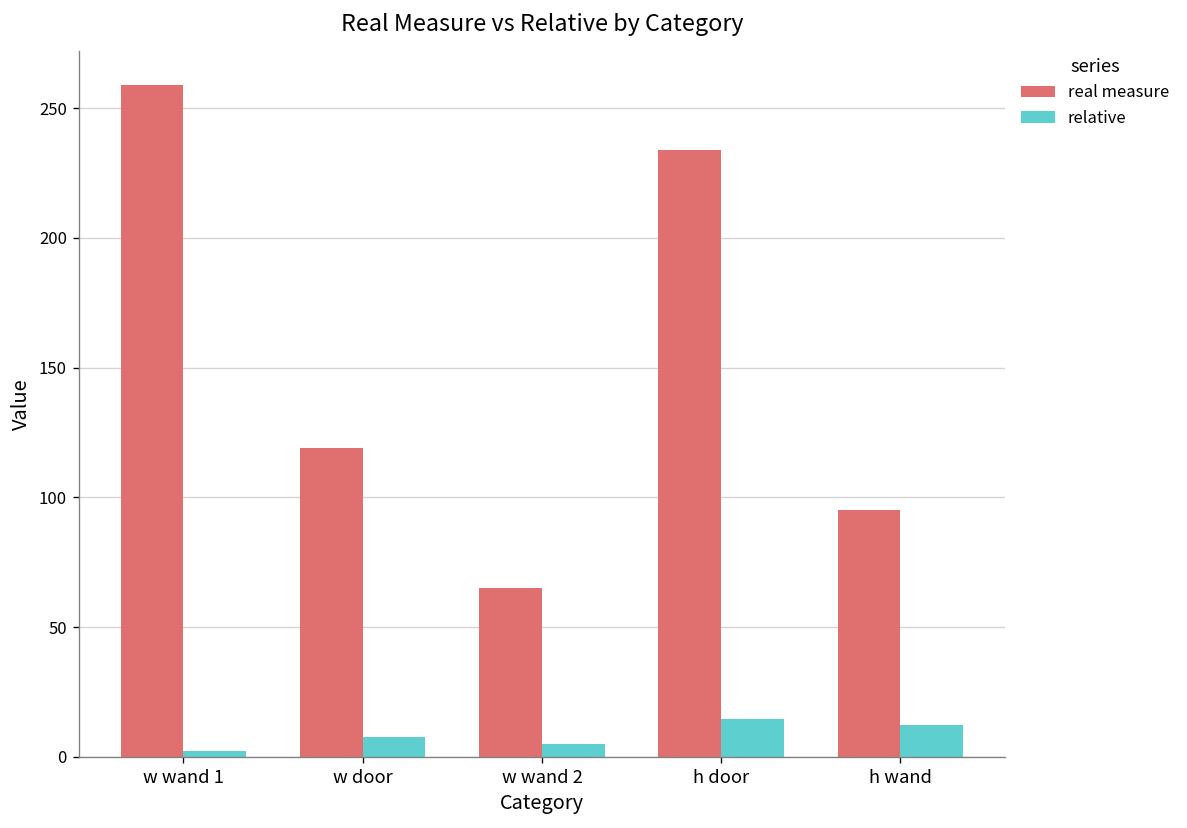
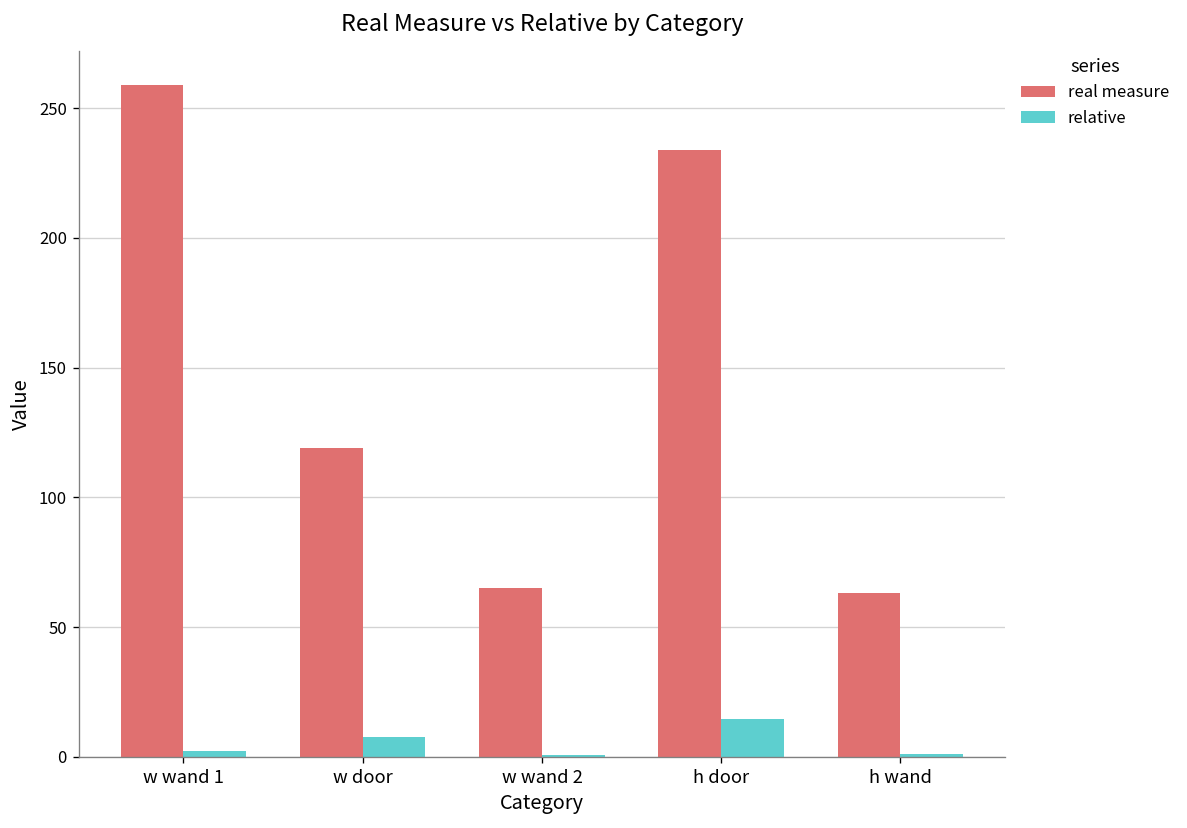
  {
    "real measure": {
      "w wand 1": 259,
      "w door": 119,
      "w wand 2": 65,
      "h door": 234,
-     "h wand": 95
+     "h wand": 63
    },
    "relative": {
      "w wand 1": 2,
      "w door": 8,
-     "w wand 2": 5,
+     "w wand 2": 1,
      "h door": 15,
-     "h wand": 12
+     "h wand": 1
    }
  }
